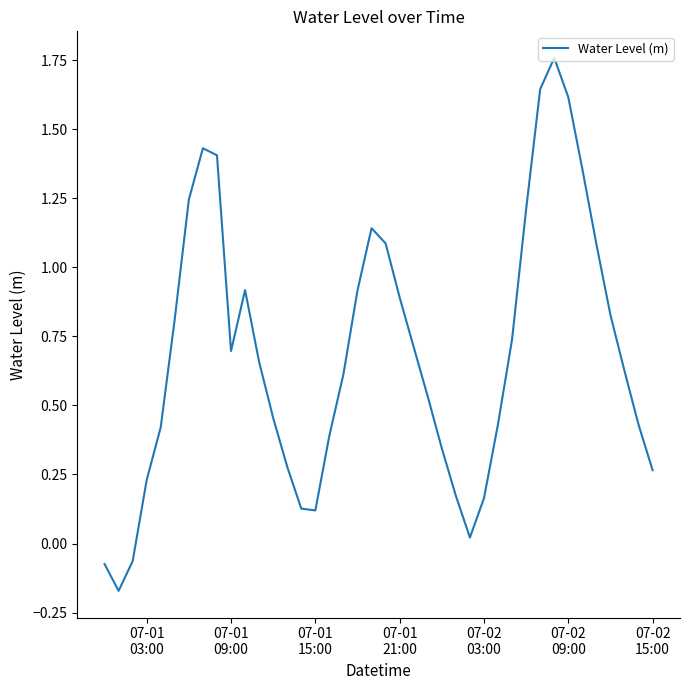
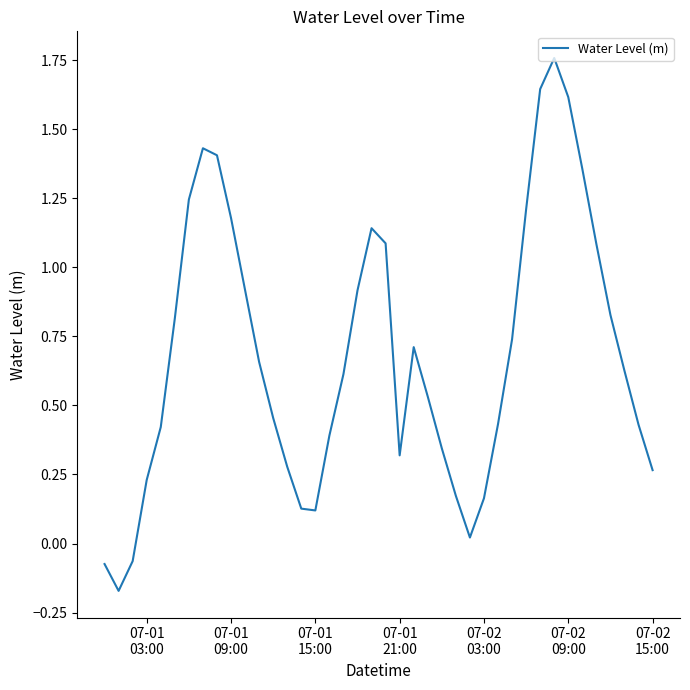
  {
    "07-01 03:00": 0.23,
-   "07-01 09:00": 0.70,
+   "07-01 09:00": 1.18,
    "07-01 15:00": 0.12,
-   "07-01 21:00": 0.89,
+   "07-01 21:00": 0.32,
    "07-02 03:00": 0.16,
    "07-02 09:00": 1.62,
    "07-02 15:00": 0.27
  }
